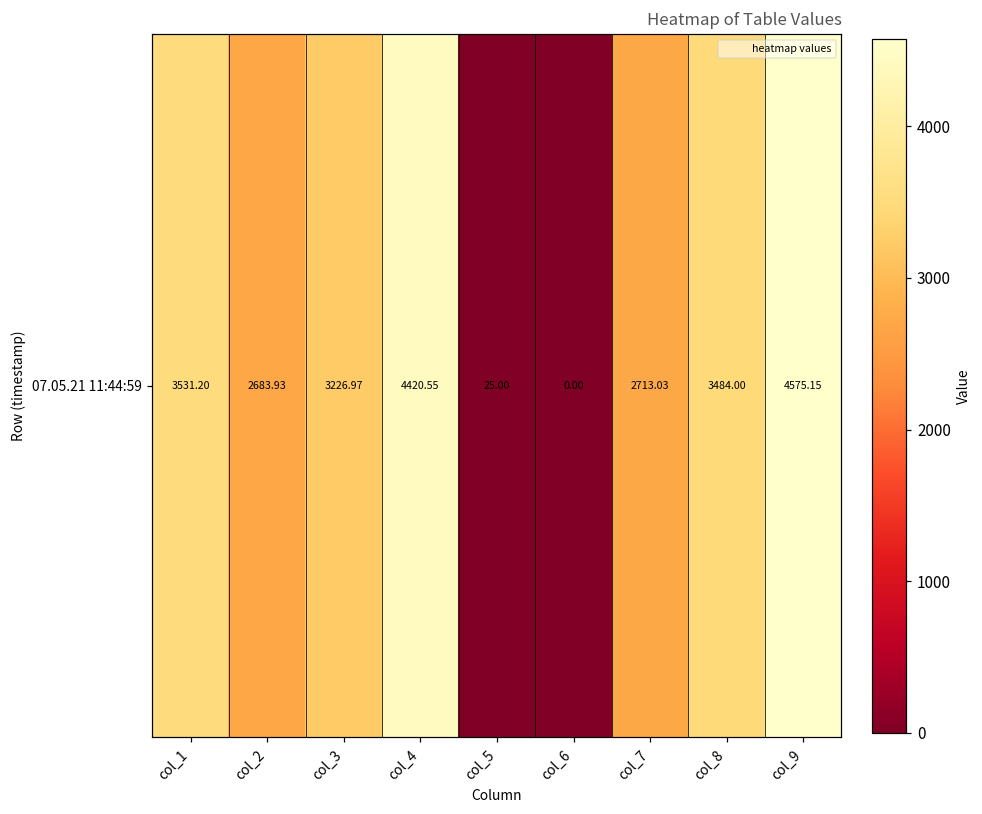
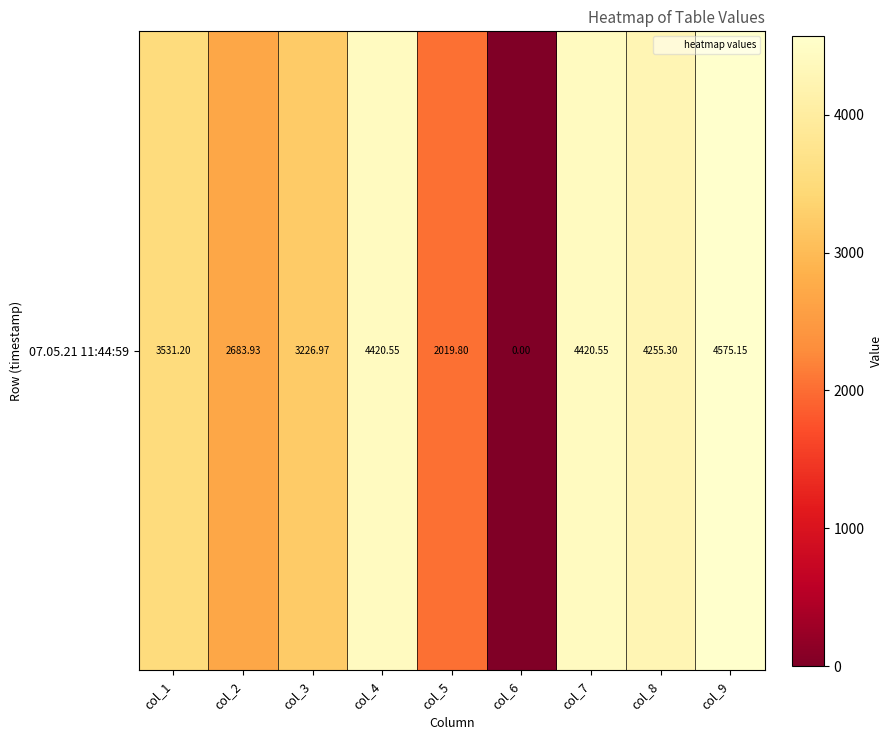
  {
    "07.05.21 11:44:59": {
      "col_1": 3531.20,
      "col_2": 2683.93,
      "col_3": 3226.97,
      "col_4": 4420.55,
-     "col_5": 25.00,
+     "col_5": 2019.80,
      "col_6": 0.00,
-     "col_7": 2713.03,
-     "col_8": 3484.00,
+     "col_7": 4420.55,
+     "col_8": 4255.30,
      "col_9": 4575.15
    }
  }
